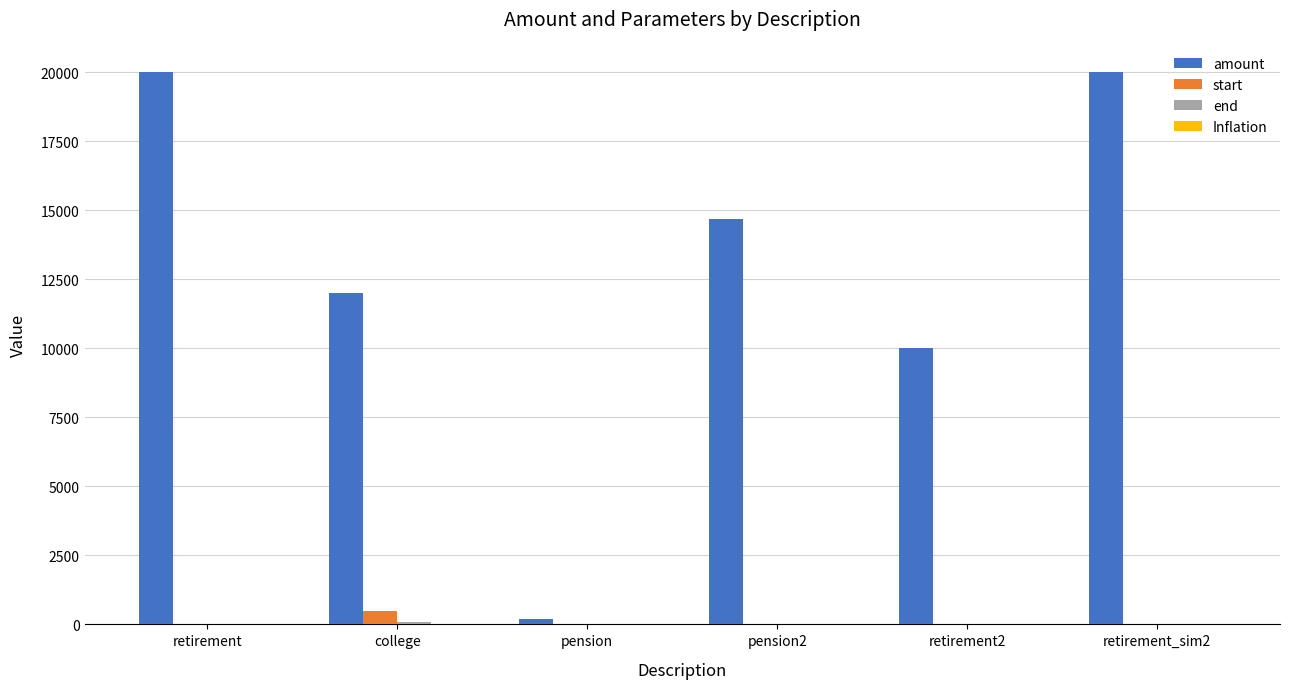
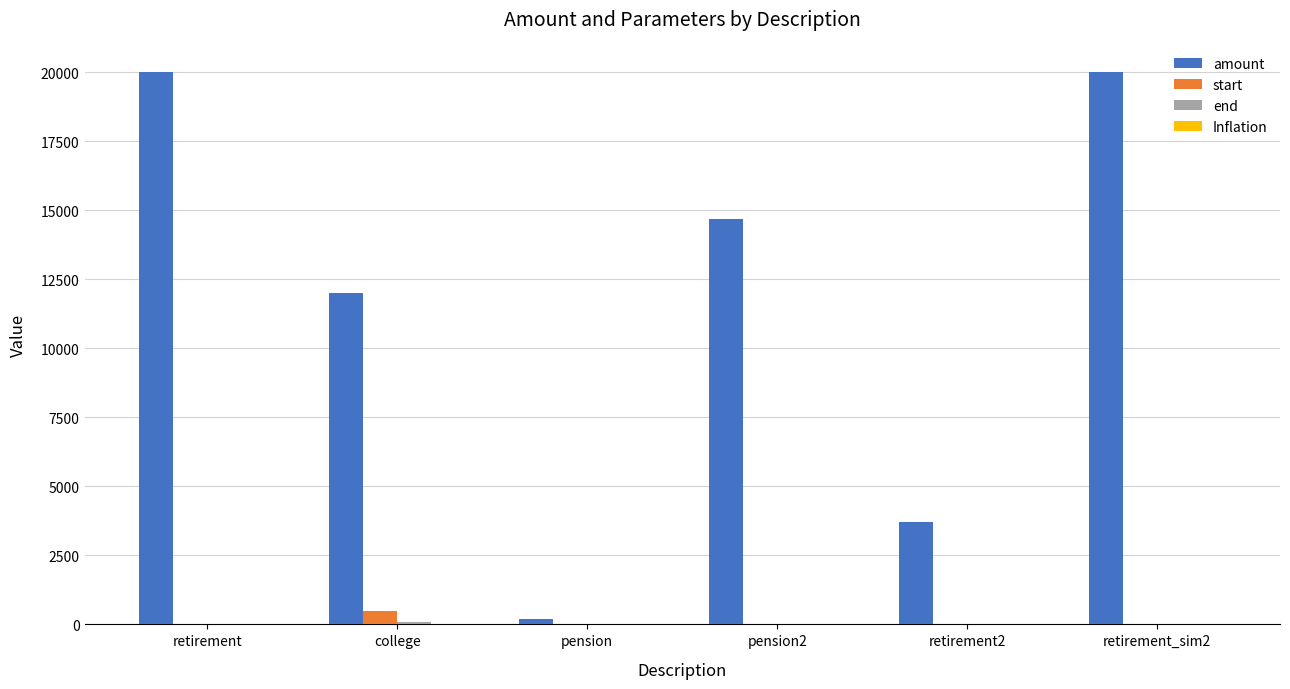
  {
    "amount": {
      "retirement": 20000,
      "college": 12000,
      "pension": 200,
      "pension2": 14700,
-     "retirement2": 10000,
+     "retirement2": 3700,
      "retirement_sim2": 20000
    },
    "start": {
      "retirement": 0,
      "college": 500,
      "pension": 0,
      "pension2": 0,
      "retirement2": 0,
      "retirement_sim2": 0
    },
    "end": {
      "retirement": 0,
      "pension": 0,
      "pension2": 0,
      "retirement2": 0,
      "retirement_sim2": 0
    },
    "Inflation": {
      "retirement": 0,
      "college": 0,
      "pension": 0,
      "pension2": 0,
      "retirement2": 0,
      "retirement_sim2": 0
    }
  }
